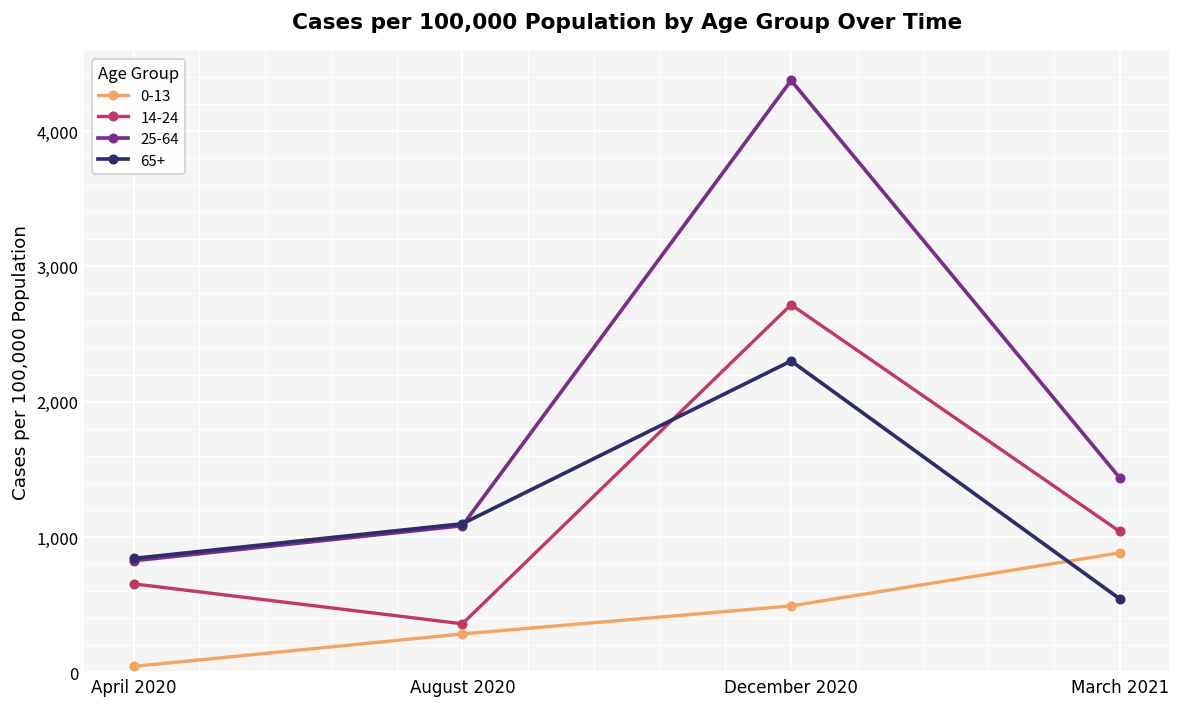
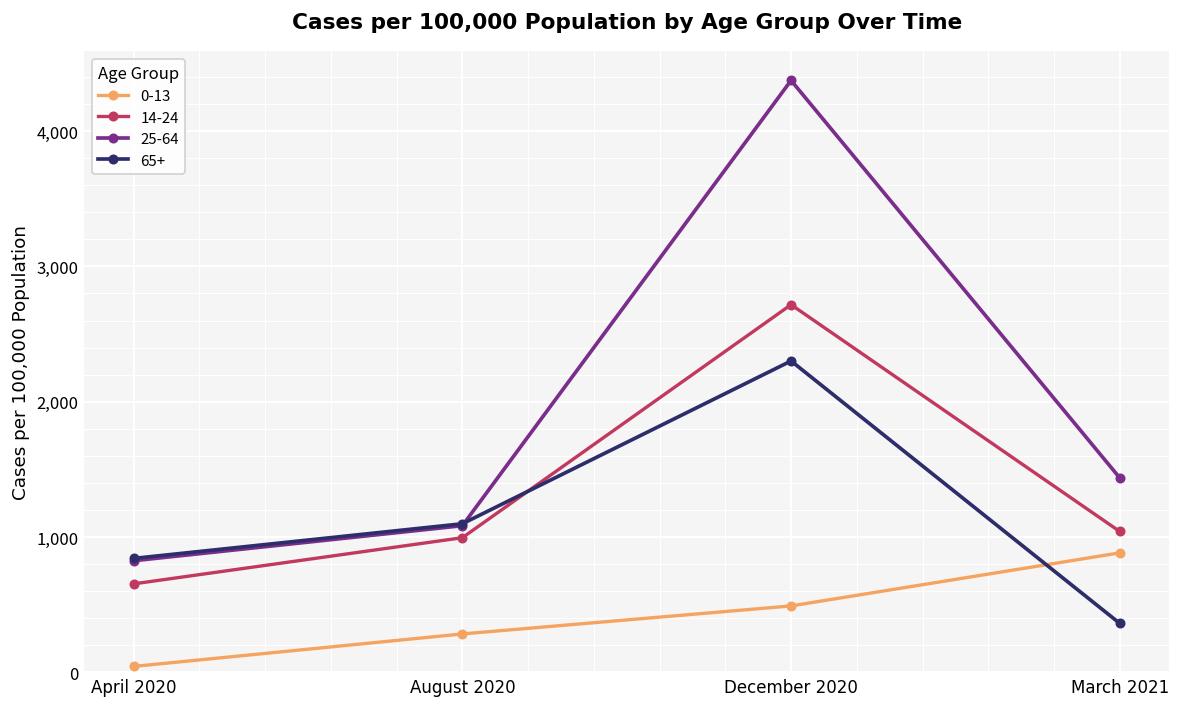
  {
    "0-13": {
      "April 2020": "40",
      "August 2020": "280",
      "December 2020": "490",
      "March 2021": "880"
    },
    "14-24": {
      "April 2020": "650",
-     "August 2020": "360",
+     "August 2020": "1,000",
      "December 2020": "2,720",
      "March 2021": "1,040"
    },
    "25-64": {
      "December 2020": "4,370",
      "March 2021": "1,440"
    },
    "65+": {
      "December 2020": "2,300",
-     "March 2021": "540"
+     "March 2021": "360"
    }
  }
